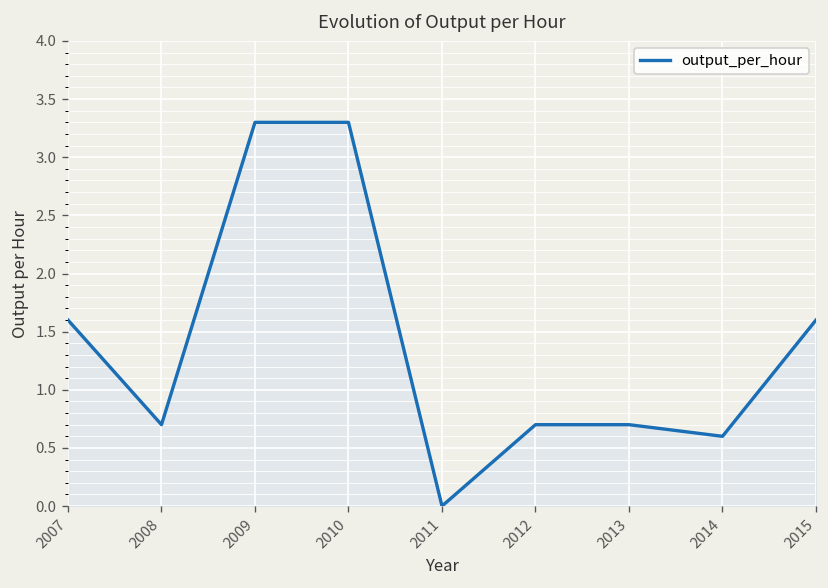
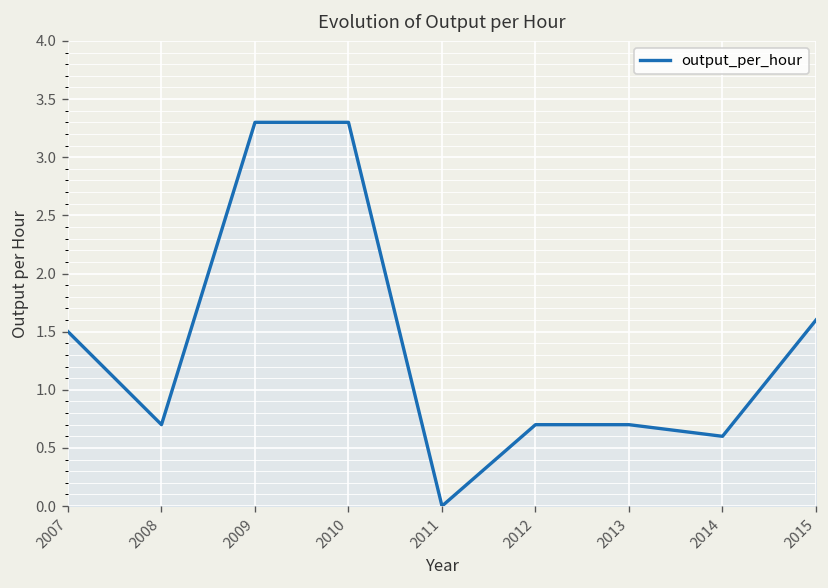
  {
-   "2007": 1.6,
+   "2007": 1.5,
    "2008": 0.7,
    "2009": 3.3,
    "2010": 3.3,
    "2011": 0.0,
    "2012": 0.7,
    "2013": 0.7,
    "2014": 0.6,
    "2015": 1.6
  }
